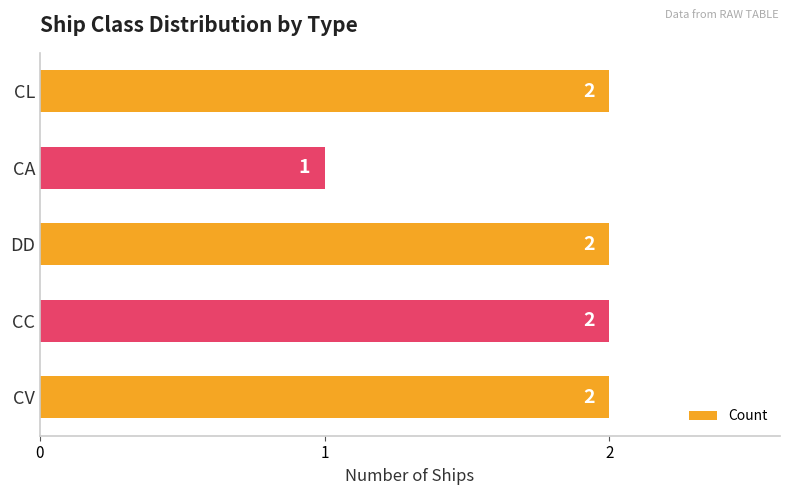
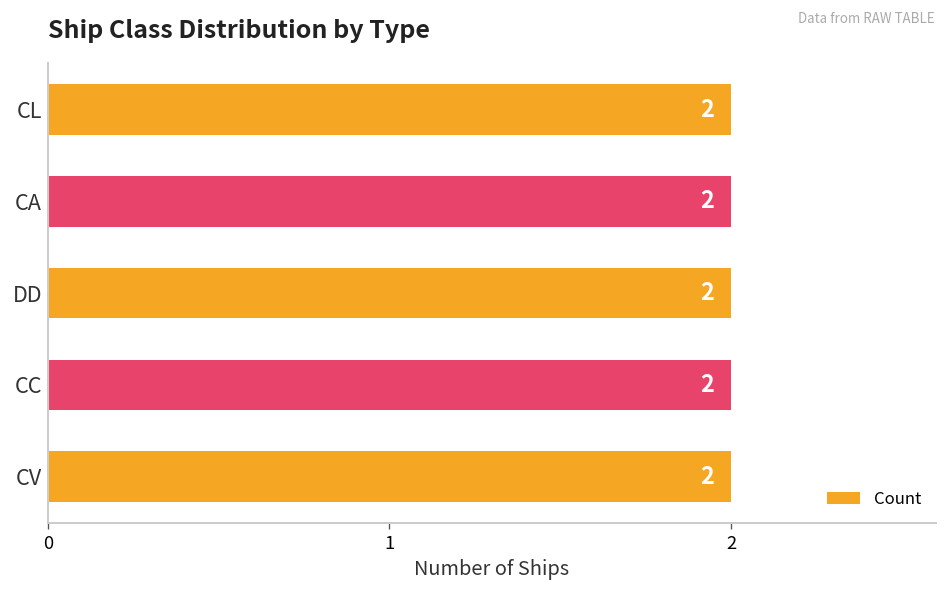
  {
    "CL": 2,
-   "CA": 1,
+   "CA": 2,
    "DD": 2,
    "CC": 2,
    "CV": 2
  }
